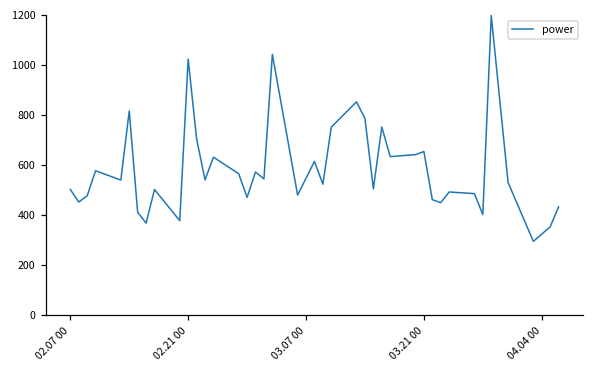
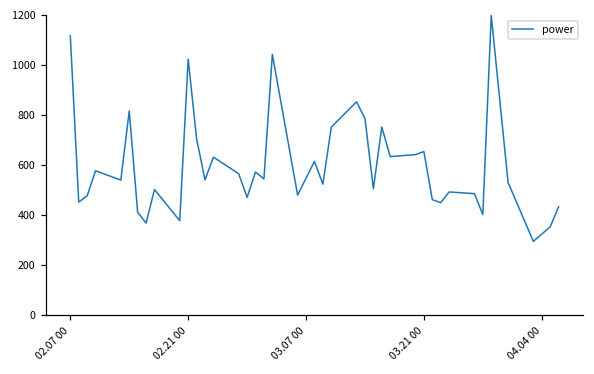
  {
-   "02.07 00": 500,
+   "02.07 00": 1120,
    "02.21 00": 1030,
    "03.21 00": 650
  }
